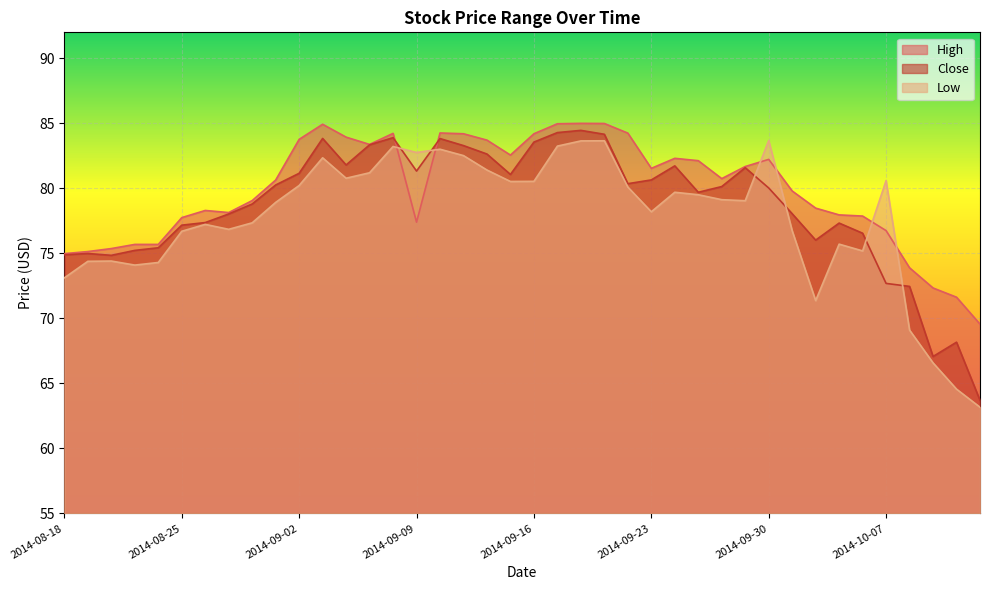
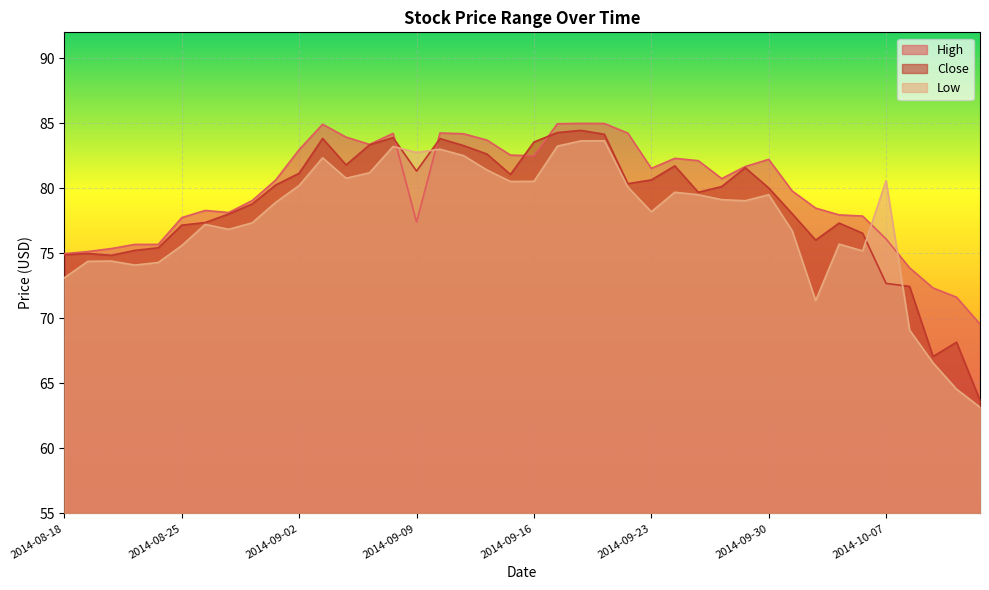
  {
    "High": {
      "2014-08-25": 77.8,
-     "2014-09-02": 83.8,
+     "2014-09-02": 83.0,
      "2014-09-09": 77.4,
-     "2014-09-16": 84.2,
+     "2014-09-16": 82.5,
      "2014-09-23": 81.5,
      "2014-09-30": 82.2,
-     "2014-10-07": 76.8
+     "2014-10-07": 76.1
    },
    "Close": {
      "2014-08-25": 77.2,
      "2014-09-02": 81.2,
      "2014-09-09": 81.3,
      "2014-09-16": 83.6,
      "2014-09-23": 80.7,
      "2014-09-30": 80.0,
      "2014-10-07": 72.7
    },
    "Low": {
      "2014-08-18": 73.1,
-     "2014-08-25": 76.7,
+     "2014-08-25": 75.6,
      "2014-09-02": 80.2,
      "2014-09-09": 82.8,
      "2014-09-16": 80.5,
      "2014-09-23": 78.2,
-     "2014-09-30": 83.7,
+     "2014-09-30": 79.5,
      "2014-10-07": 80.6
    }
  }
